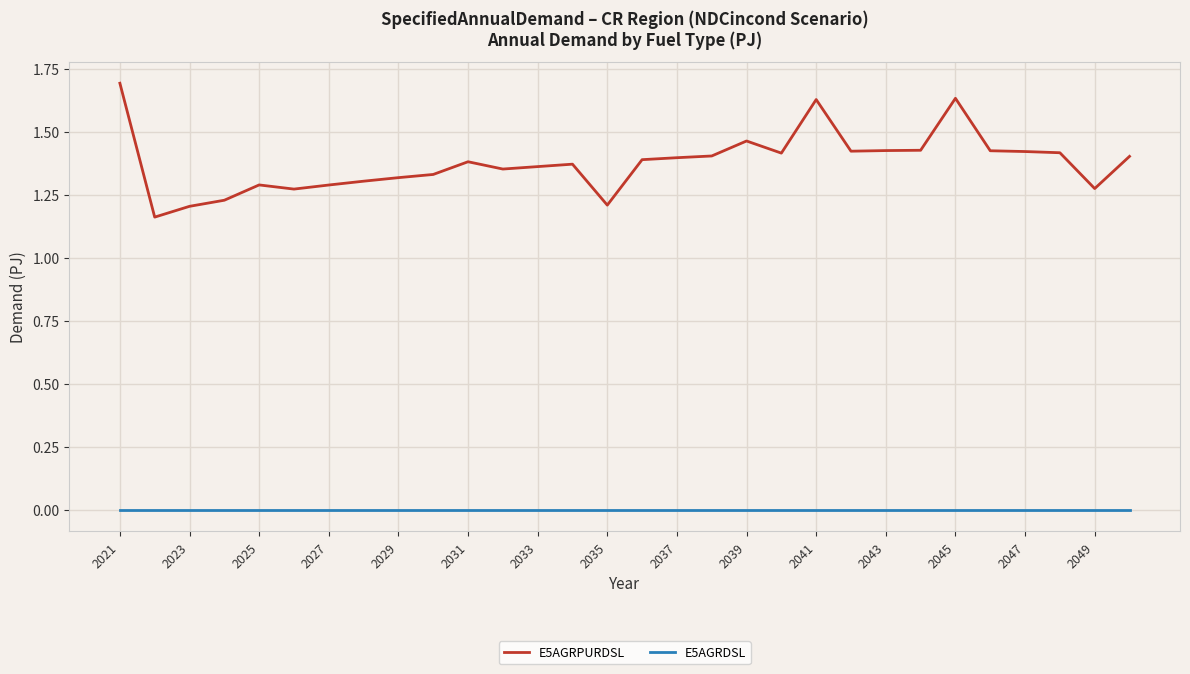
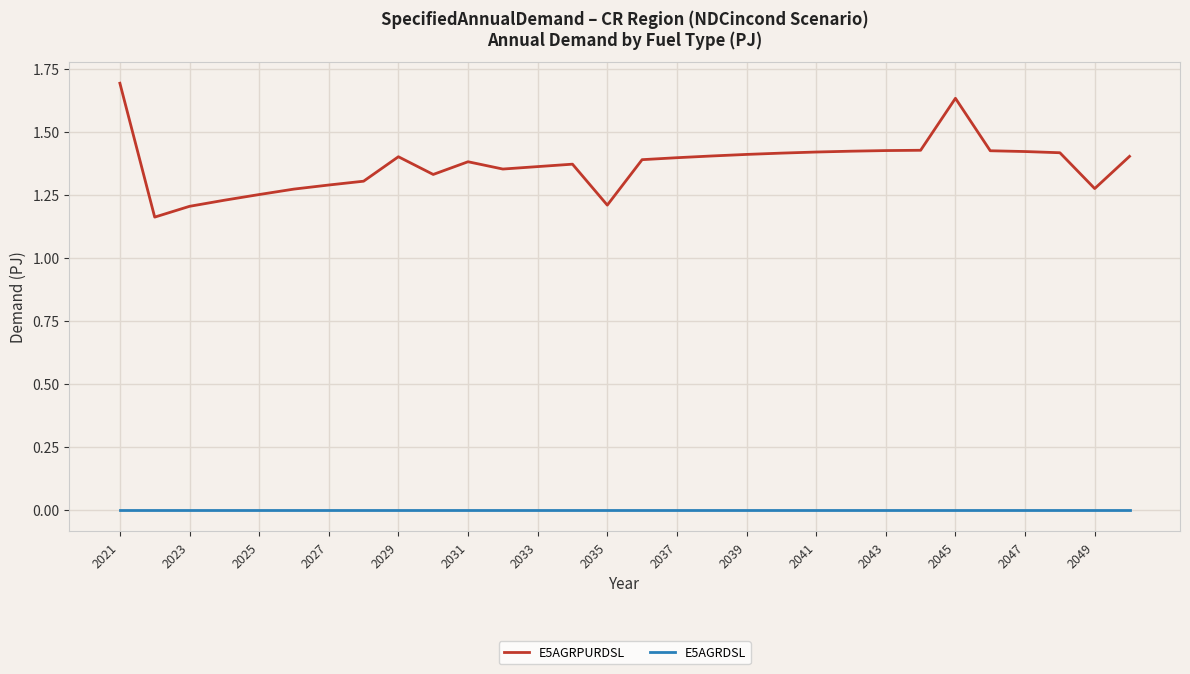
  {
    "E5AGRPURDSL": {
      "2021": 1.69,
      "2023": 1.21,
-     "2025": 1.29,
+     "2025": 1.25,
      "2027": 1.29,
-     "2029": 1.32,
+     "2029": 1.40,
      "2031": 1.38,
      "2033": 1.36,
      "2035": 1.21,
      "2037": 1.40,
-     "2039": 1.46,
-     "2041": 1.63,
+     "2039": 1.41,
+     "2041": 1.42,
      "2043": 1.43,
      "2045": 1.63,
      "2047": 1.42,
      "2049": 1.28
    },
    "E5AGRDSL": {
      "2021": 0.00,
      "2023": 0.00,
      "2025": 0.00,
      "2027": 0.00,
      "2029": 0.00,
      "2031": 0.00,
      "2033": 0.00,
      "2035": 0.00,
      "2037": 0.00,
      "2039": 0.00,
      "2041": 0.00,
      "2043": 0.00,
      "2045": 0.00,
      "2047": 0.00,
      "2049": 0.00
    }
  }
